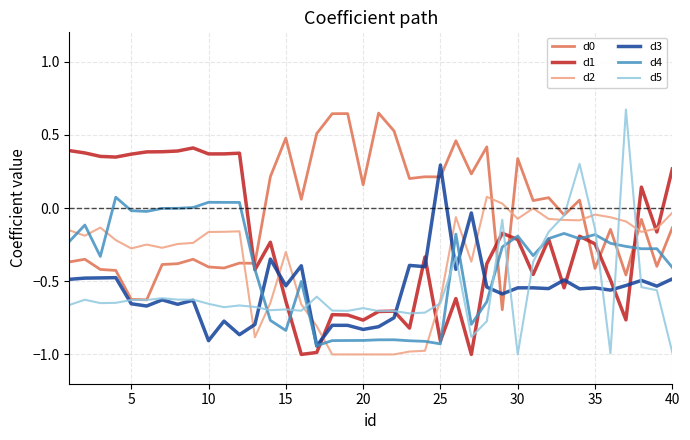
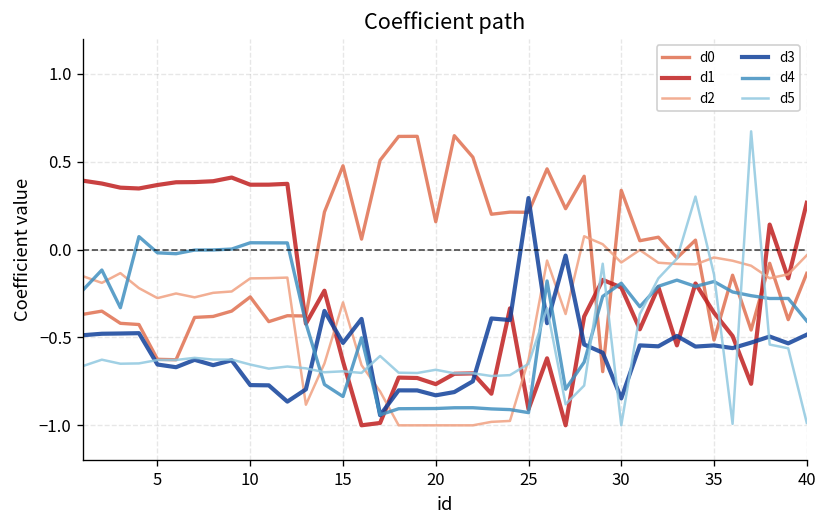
  {
    "d0": {
-     "10": -0.40,
+     "10": -0.27,
      "15": 0.48,
      "20": 0.16,
      "25": 0.21,
      "30": 0.34,
-     "35": -0.41,
+     "35": -0.51,
      "40": -0.13
    },
    "d1": {
      "5": 0.37,
      "10": 0.37,
      "15": -0.64,
      "20": -0.77,
      "25": -0.91,
      "30": -0.22,
-     "35": -0.24,
+     "35": -0.36,
      "40": 0.27
    },
    "d2": {
      "5": -0.28,
      "10": -0.16,
      "15": -0.30,
      "20": -1.00,
      "25": -0.63,
      "30": -0.07,
      "35": -0.04,
      "40": -0.03
    },
    "d3": {
      "5": -0.65,
-     "10": -0.91,
+     "10": -0.77,
      "15": -0.53,
      "20": -0.83,
      "25": 0.29,
-     "30": -0.55,
+     "30": -0.85,
      "35": -0.55,
      "40": -0.48
    },
    "d4": {
      "5": -0.02,
      "10": 0.04,
      "15": -0.84,
      "20": -0.90,
      "25": -0.93,
      "30": -0.19,
      "35": -0.18,
      "40": -0.41
    },
    "d5": {
      "10": -0.65,
      "15": -0.69,
      "20": -0.68,
      "25": -0.65,
      "30": -1.00,
      "35": -0.14,
      "40": -0.99
    }
  }
